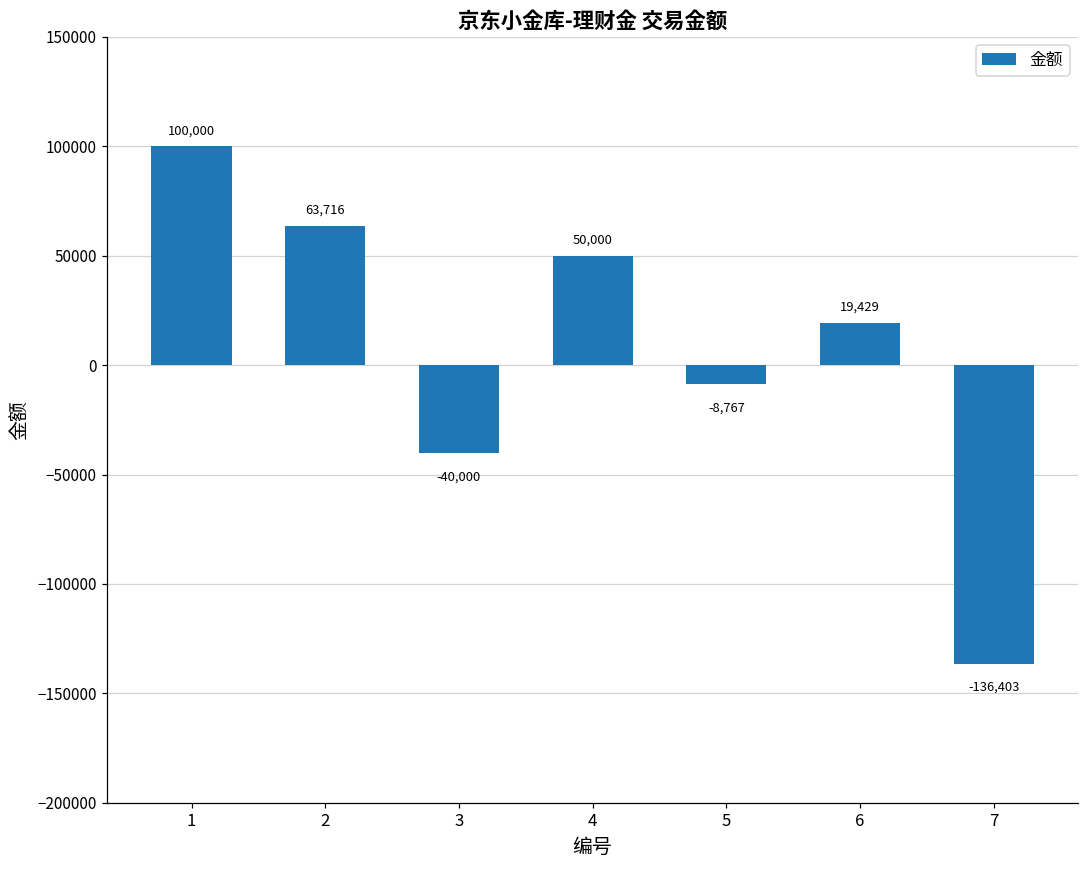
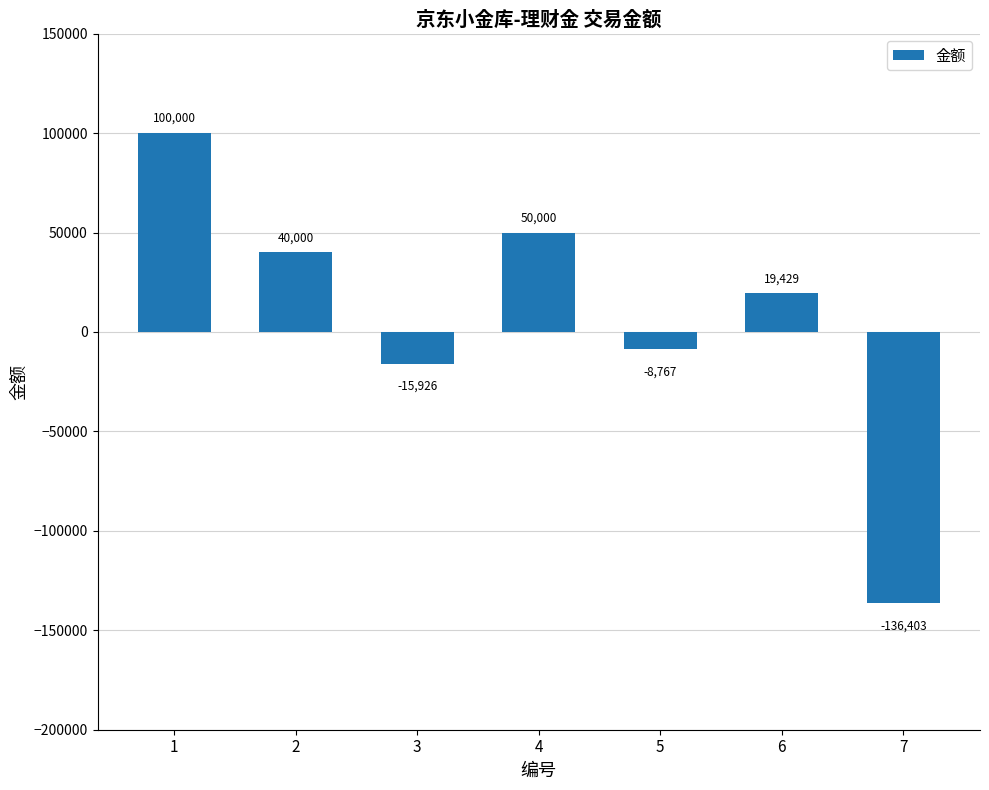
  {
    "1": "100,000",
-   "2": "63,716",
-   "3": "-40,000",
+   "2": "40,000",
+   "3": "-15,926",
    "4": "50,000",
    "5": "-8,767",
    "6": "19,429",
    "7": "-136,403"
  }
